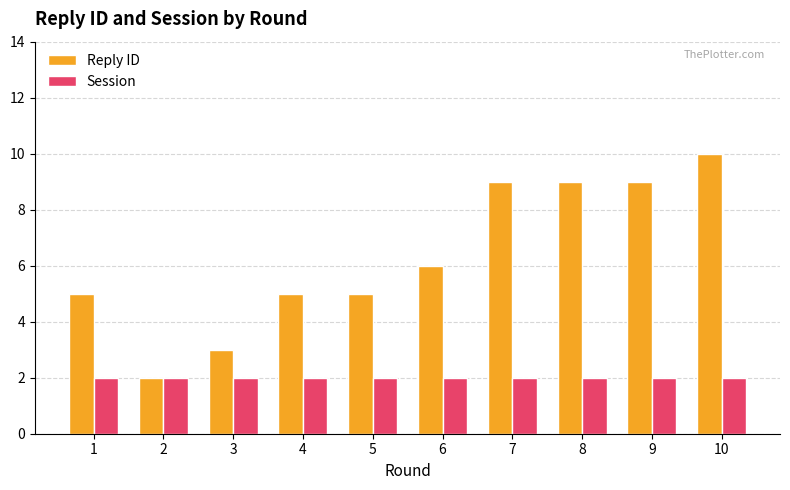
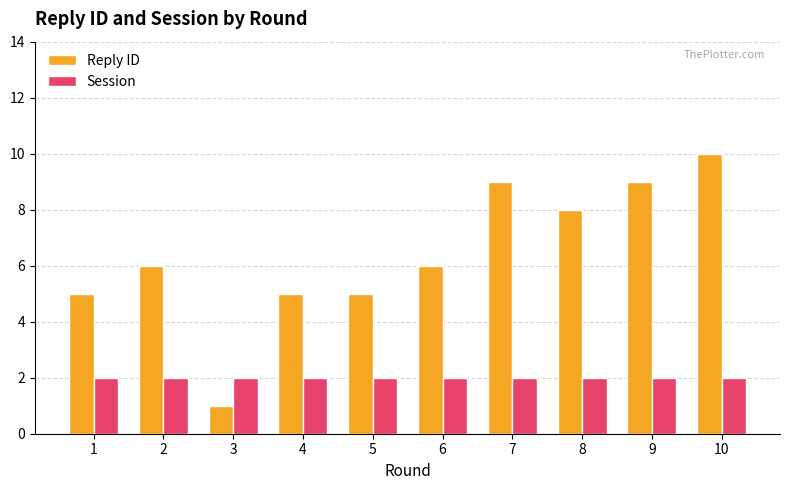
  {
    "Reply ID": {
      "1": 5,
-     "2": 2,
-     "3": 3,
+     "2": 6,
+     "3": 1,
      "4": 5,
      "5": 5,
      "6": 6,
      "7": 9,
-     "8": 9,
+     "8": 8,
      "9": 9,
      "10": 10
    },
    "Session": {
      "1": 2,
      "2": 2,
      "3": 2,
      "4": 2,
      "5": 2,
      "6": 2,
      "7": 2,
      "8": 2,
      "9": 2,
      "10": 2
    }
  }
